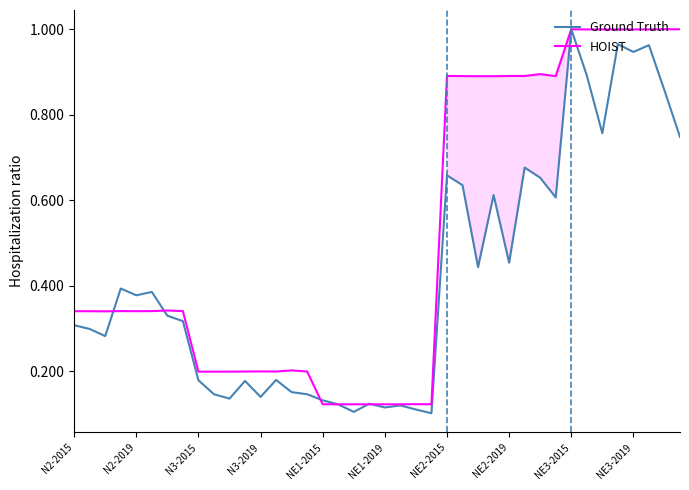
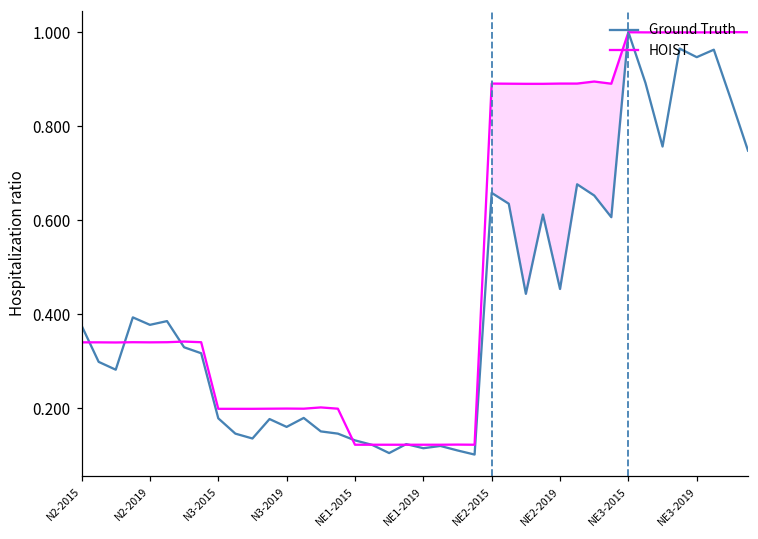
  {
    "Ground Truth": {
-     "N2-2015": 0.31,
+     "N2-2015": 0.38,
      "N2-2019": 0.38,
      "N3-2015": 0.18,
-     "N3-2019": 0.14,
+     "N3-2019": 0.16,
      "NE1-2015": 0.13,
      "NE1-2019": 0.12,
      "NE2-2015": 0.66,
      "NE2-2019": 0.45,
      "NE3-2019": 0.95
    }
  }
